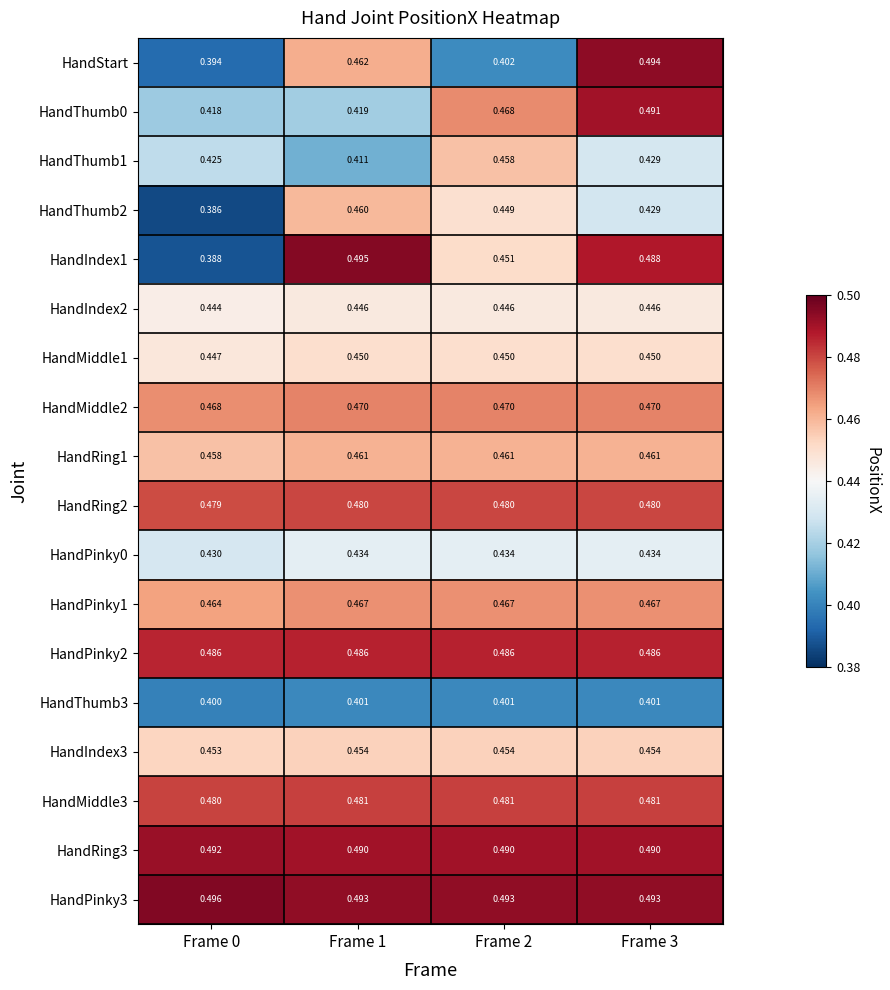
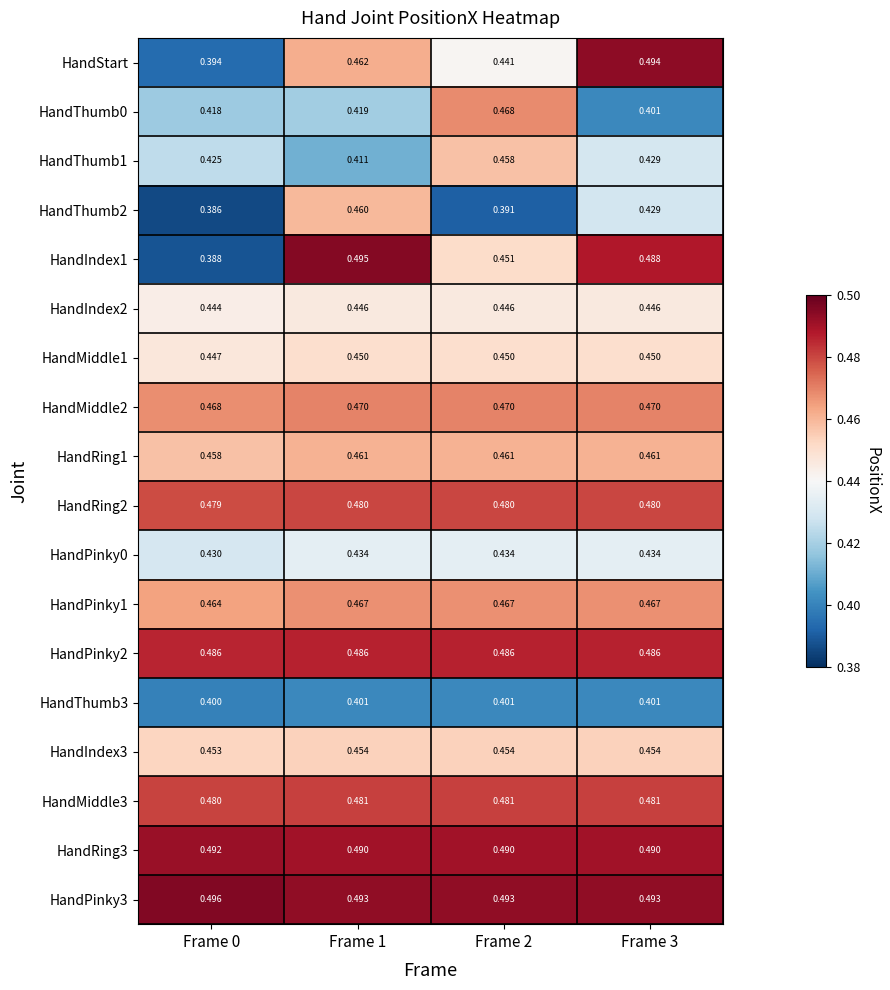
  {
    "HandStart": {
      "Frame 0": 0.394,
      "Frame 1": 0.462,
-     "Frame 2": 0.402,
+     "Frame 2": 0.441,
      "Frame 3": 0.494
    },
    "HandThumb0": {
      "Frame 0": 0.418,
      "Frame 1": 0.419,
      "Frame 2": 0.468,
-     "Frame 3": 0.491
+     "Frame 3": 0.401
    },
    "HandThumb1": {
      "Frame 0": 0.425,
      "Frame 1": 0.411,
      "Frame 2": 0.458,
      "Frame 3": 0.429
    },
    "HandThumb2": {
      "Frame 0": 0.386,
      "Frame 1": 0.460,
-     "Frame 2": 0.449,
+     "Frame 2": 0.391,
      "Frame 3": 0.429
    },
    "HandIndex1": {
      "Frame 0": 0.388,
      "Frame 1": 0.495,
      "Frame 2": 0.451,
      "Frame 3": 0.488
    },
    "HandIndex2": {
      "Frame 0": 0.444,
      "Frame 1": 0.446,
      "Frame 2": 0.446,
      "Frame 3": 0.446
    },
    "HandMiddle1": {
      "Frame 0": 0.447,
      "Frame 1": 0.450,
      "Frame 2": 0.450,
      "Frame 3": 0.450
    },
    "HandMiddle2": {
      "Frame 0": 0.468,
      "Frame 1": 0.470,
      "Frame 2": 0.470,
      "Frame 3": 0.470
    },
    "HandRing1": {
      "Frame 0": 0.458,
      "Frame 1": 0.461,
      "Frame 2": 0.461,
      "Frame 3": 0.461
    },
    "HandRing2": {
      "Frame 0": 0.479,
      "Frame 1": 0.480,
      "Frame 2": 0.480,
      "Frame 3": 0.480
    },
    "HandPinky0": {
      "Frame 0": 0.430,
      "Frame 1": 0.434,
      "Frame 2": 0.434,
      "Frame 3": 0.434
    },
    "HandPinky1": {
      "Frame 0": 0.464,
      "Frame 1": 0.467,
      "Frame 2": 0.467,
      "Frame 3": 0.467
    },
    "HandPinky2": {
      "Frame 0": 0.486,
      "Frame 1": 0.486,
      "Frame 2": 0.486,
      "Frame 3": 0.486
    },
    "HandThumb3": {
      "Frame 0": 0.400,
      "Frame 1": 0.401,
      "Frame 2": 0.401,
      "Frame 3": 0.401
    },
    "HandIndex3": {
      "Frame 0": 0.453,
      "Frame 1": 0.454,
      "Frame 2": 0.454,
      "Frame 3": 0.454
    },
    "HandMiddle3": {
      "Frame 0": 0.480,
      "Frame 1": 0.481,
      "Frame 2": 0.481,
      "Frame 3": 0.481
    },
    "HandRing3": {
      "Frame 0": 0.492,
      "Frame 1": 0.490,
      "Frame 2": 0.490,
      "Frame 3": 0.490
    },
    "HandPinky3": {
      "Frame 0": 0.496,
      "Frame 1": 0.493,
      "Frame 2": 0.493,
      "Frame 3": 0.493
    }
  }
